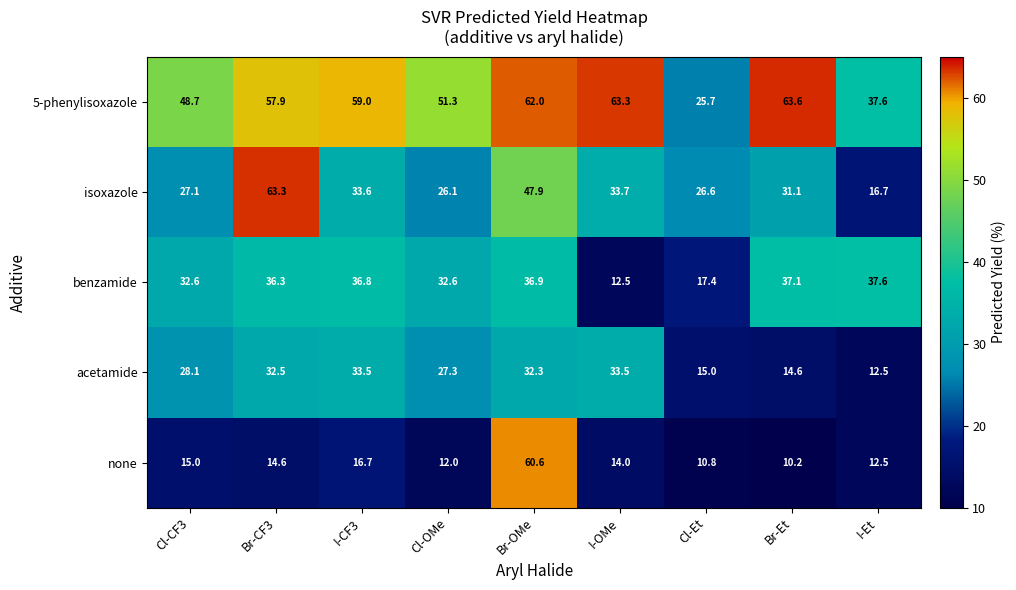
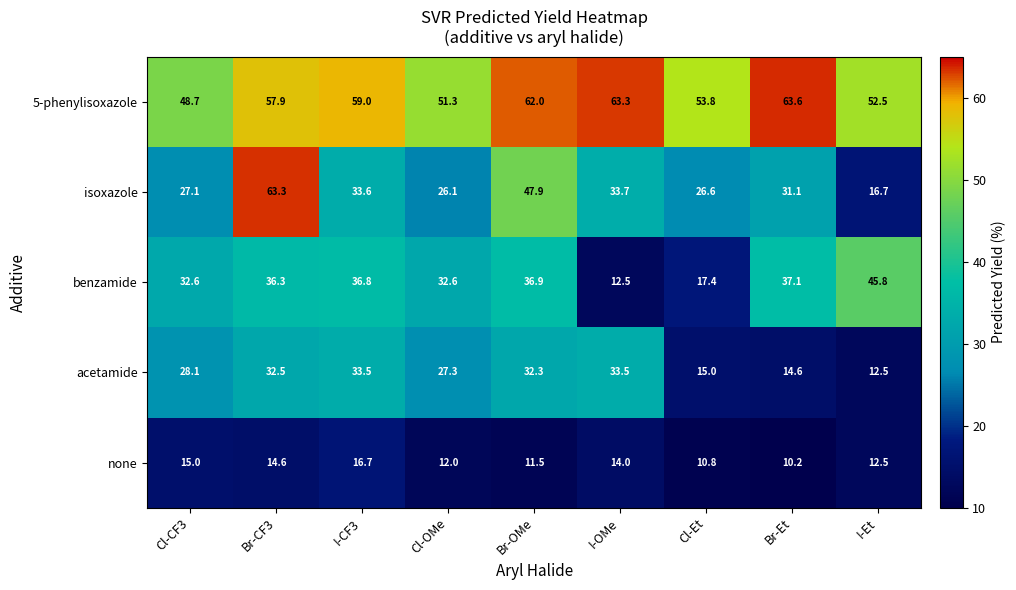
  {
    "5-phenylisoxazole": {
      "Cl-CF3": 48.7,
      "Br-CF3": 57.9,
      "I-CF3": 59.0,
      "Cl-OMe": 51.3,
      "Br-OMe": 62.0,
      "I-OMe": 63.3,
-     "Cl-Et": 25.7,
+     "Cl-Et": 53.8,
      "Br-Et": 63.6,
-     "I-Et": 37.6
+     "I-Et": 52.5
    },
    "isoxazole": {
      "Cl-CF3": 27.1,
      "Br-CF3": 63.3,
      "I-CF3": 33.6,
      "Cl-OMe": 26.1,
      "Br-OMe": 47.9,
      "I-OMe": 33.7,
      "Cl-Et": 26.6,
      "Br-Et": 31.1,
      "I-Et": 16.7
    },
    "benzamide": {
      "Cl-CF3": 32.6,
      "Br-CF3": 36.3,
      "I-CF3": 36.8,
      "Cl-OMe": 32.6,
      "Br-OMe": 36.9,
      "I-OMe": 12.5,
      "Cl-Et": 17.4,
      "Br-Et": 37.1,
-     "I-Et": 37.6
+     "I-Et": 45.8
    },
    "acetamide": {
      "Cl-CF3": 28.1,
      "Br-CF3": 32.5,
      "I-CF3": 33.5,
      "Cl-OMe": 27.3,
      "Br-OMe": 32.3,
      "I-OMe": 33.5,
      "Cl-Et": 15.0,
      "Br-Et": 14.6,
      "I-Et": 12.5
    },
    "none": {
      "Cl-CF3": 15.0,
      "Br-CF3": 14.6,
      "I-CF3": 16.7,
      "Cl-OMe": 12.0,
-     "Br-OMe": 60.6,
+     "Br-OMe": 11.5,
      "I-OMe": 14.0,
      "Cl-Et": 10.8,
      "Br-Et": 10.2,
      "I-Et": 12.5
    }
  }
